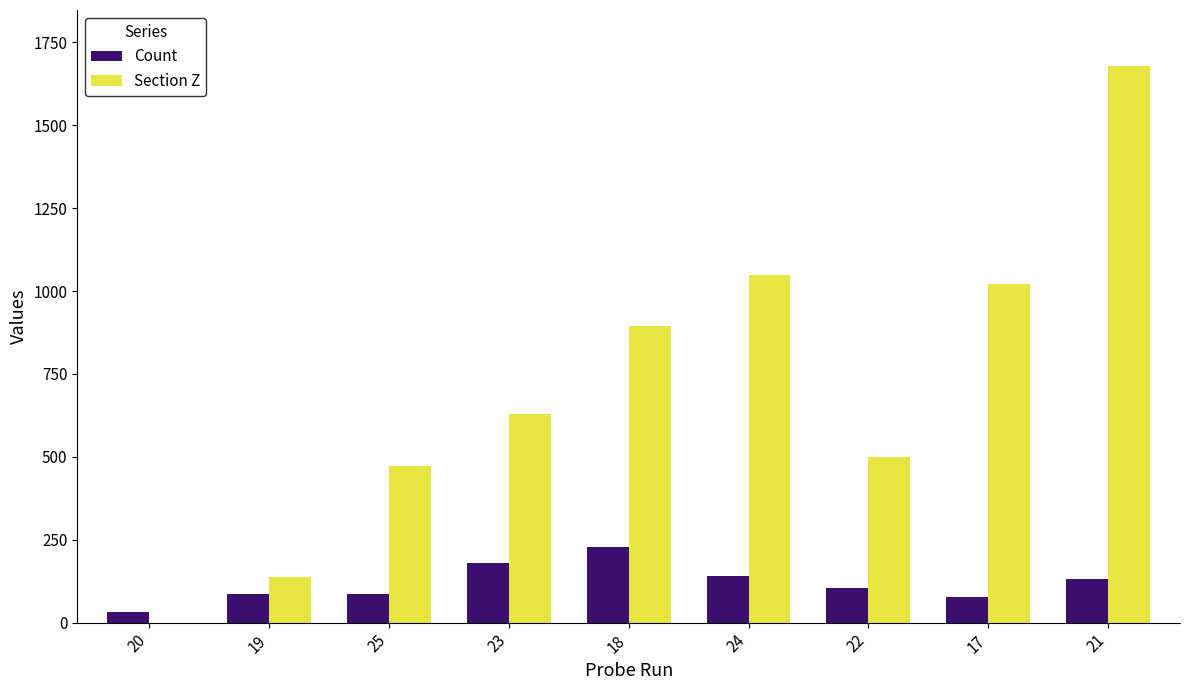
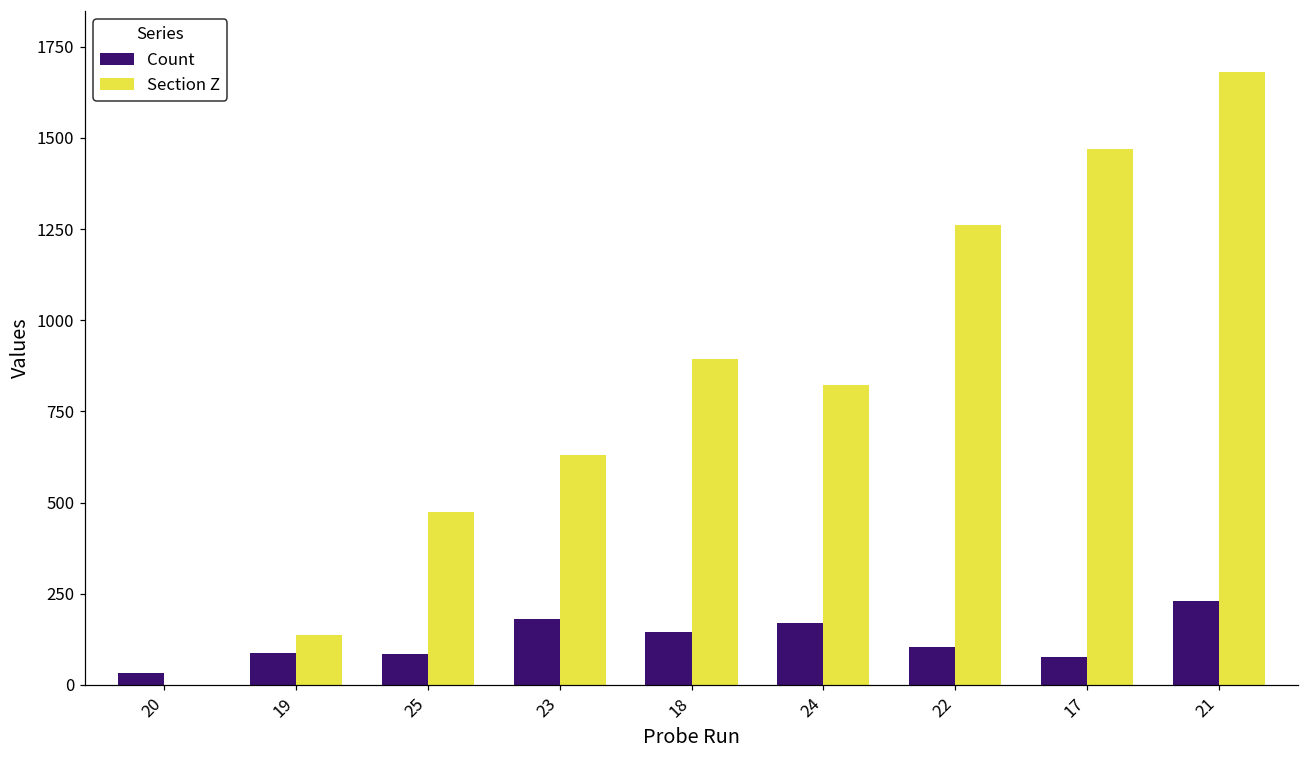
  {
    "Count": {
      "20": 30,
      "19": 90,
      "25": 90,
      "23": 180,
-     "18": 230,
-     "24": 140,
+     "18": 150,
+     "24": 170,
      "22": 100,
      "17": 80,
-     "21": 130
+     "21": 230
    },
    "Section Z": {
      "20": 0,
      "19": 140,
      "25": 470,
      "23": 630,
      "18": 890,
-     "24": 1050,
-     "22": 500,
-     "17": 1020,
+     "24": 820,
+     "22": 1260,
+     "17": 1470,
      "21": 1680
    }
  }
